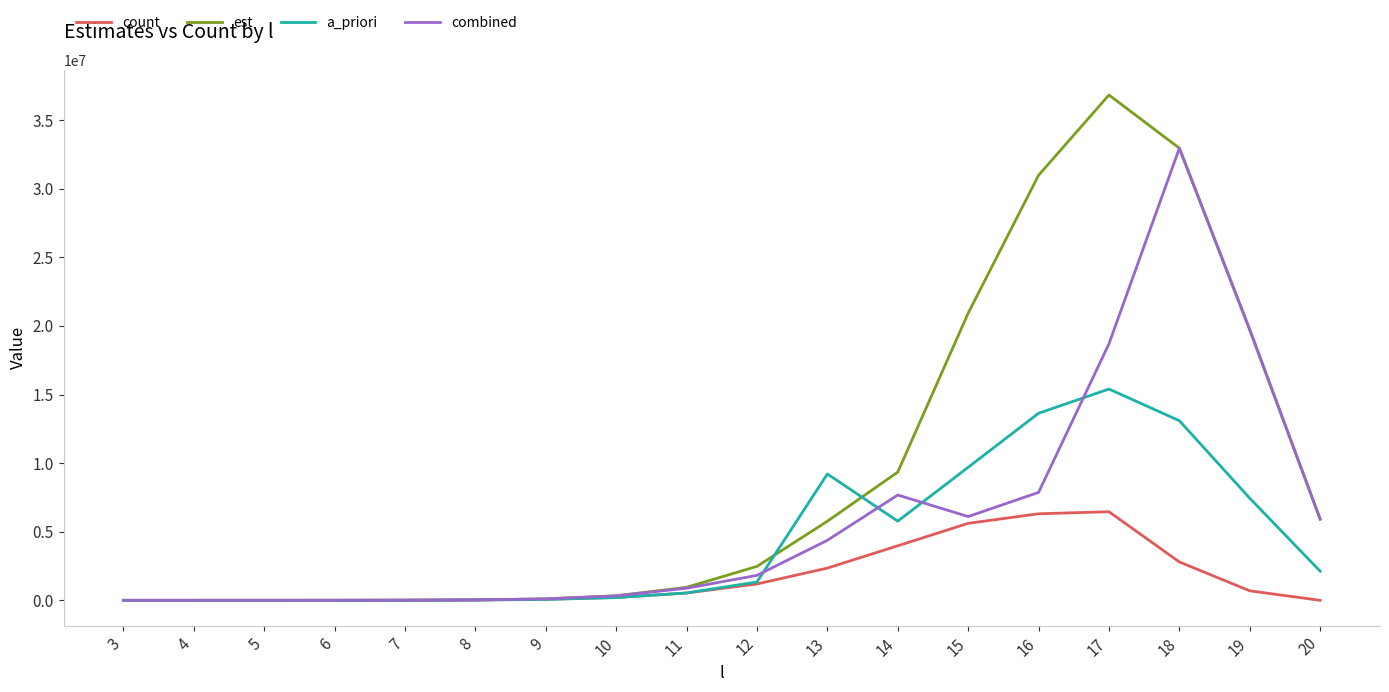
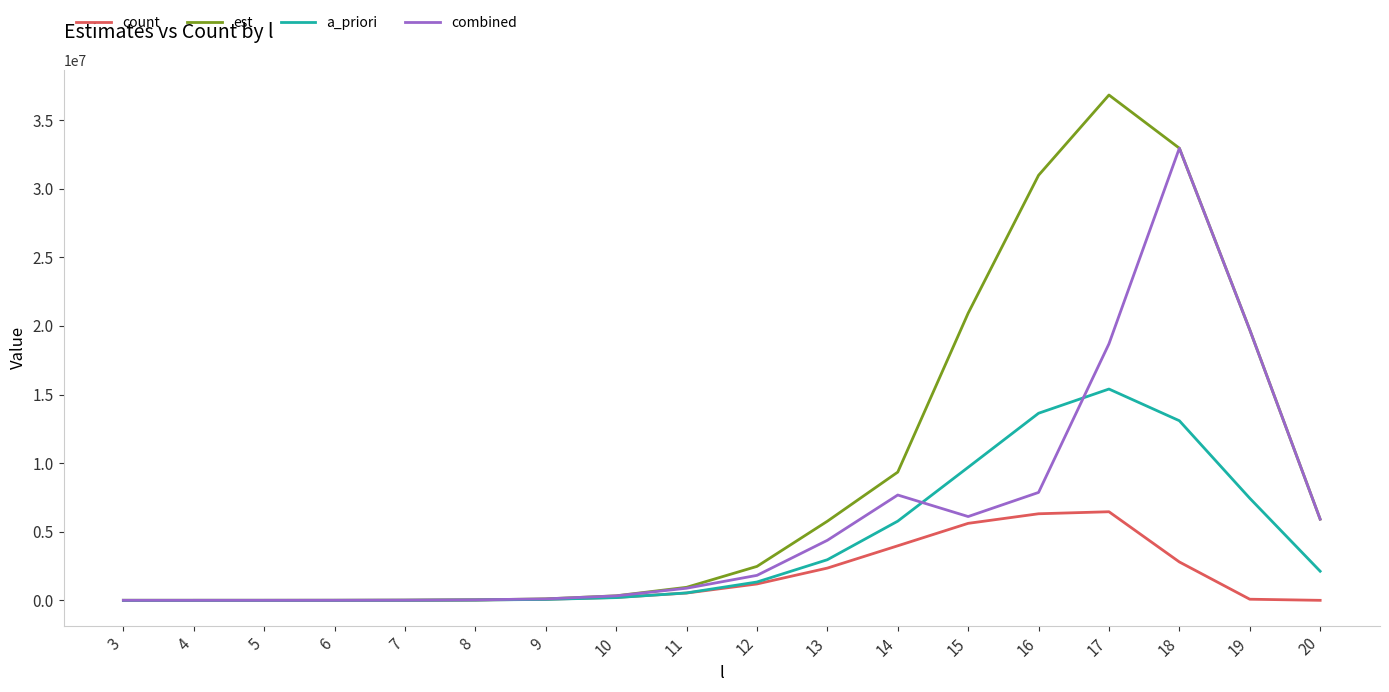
  {
    "count": {
      "13": 2300000,
      "14": 4000000,
      "15": 5600000,
      "16": 6300000,
      "17": 6500000,
      "18": 2800000,
-     "19": 700000,
+     "19": 100000,
      "20": 0
    },
    "est": {
      "12": 2500000,
      "13": 5800000,
      "14": 9300000,
      "15": 20900000,
      "16": 31000000,
      "17": 36800000
    },
    "a_priori": {
-     "13": 9200000,
+     "13": 3000000,
      "14": 5800000,
      "15": 9700000,
      "16": 13600000,
      "17": 15400000,
      "18": 13100000,
      "19": 7400000,
      "20": 2100000
    },
    "combined": {
      "12": 1800000,
      "13": 4400000,
      "14": 7700000,
      "15": 6100000,
      "16": 7900000,
      "17": 18700000
    }
  }
